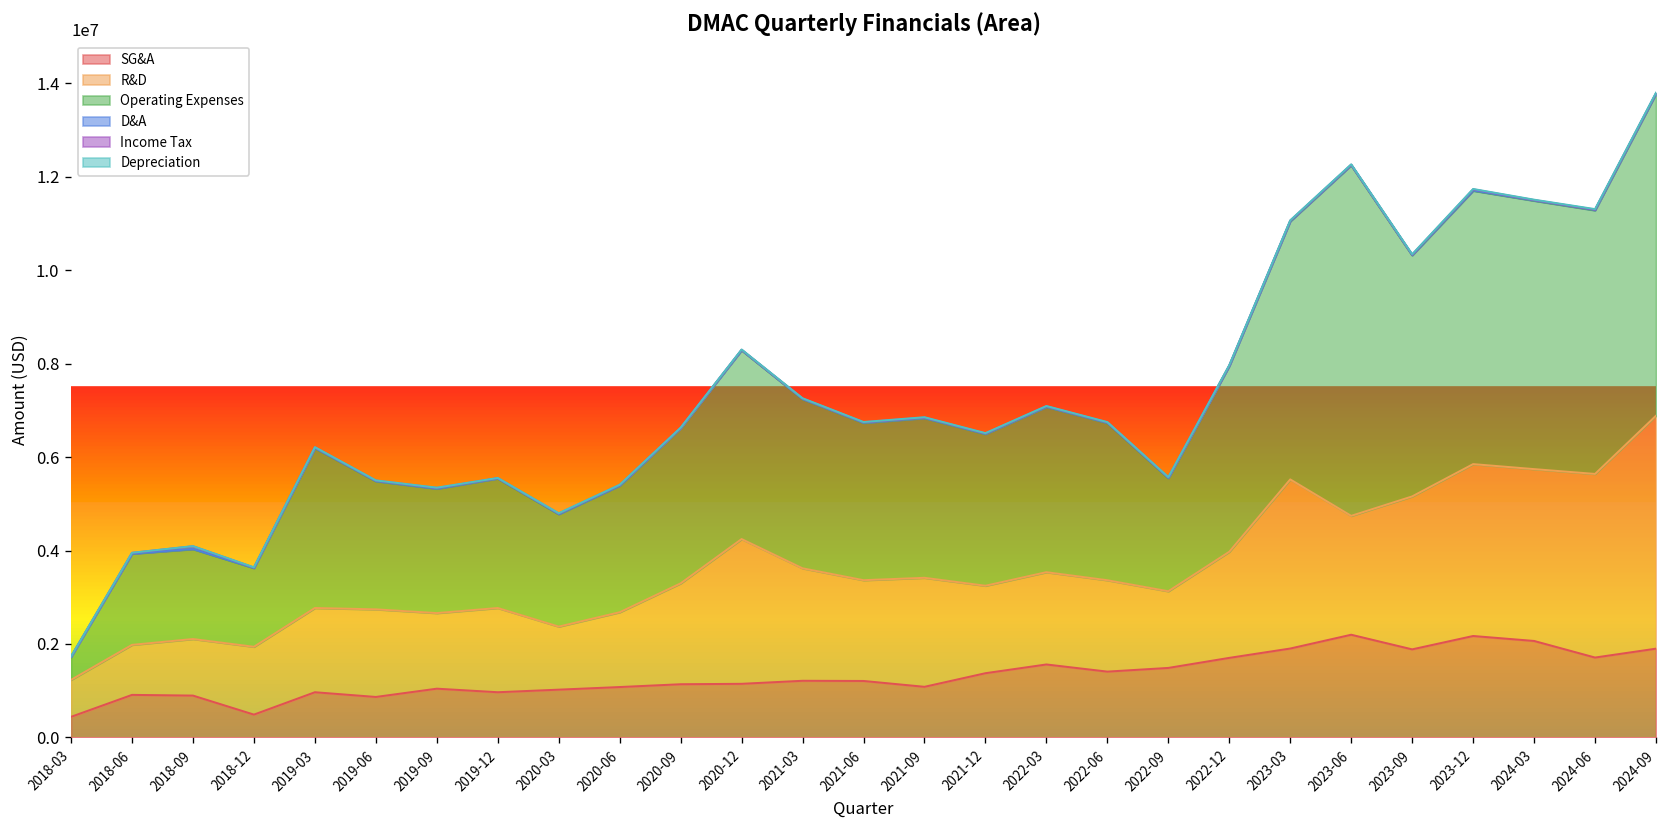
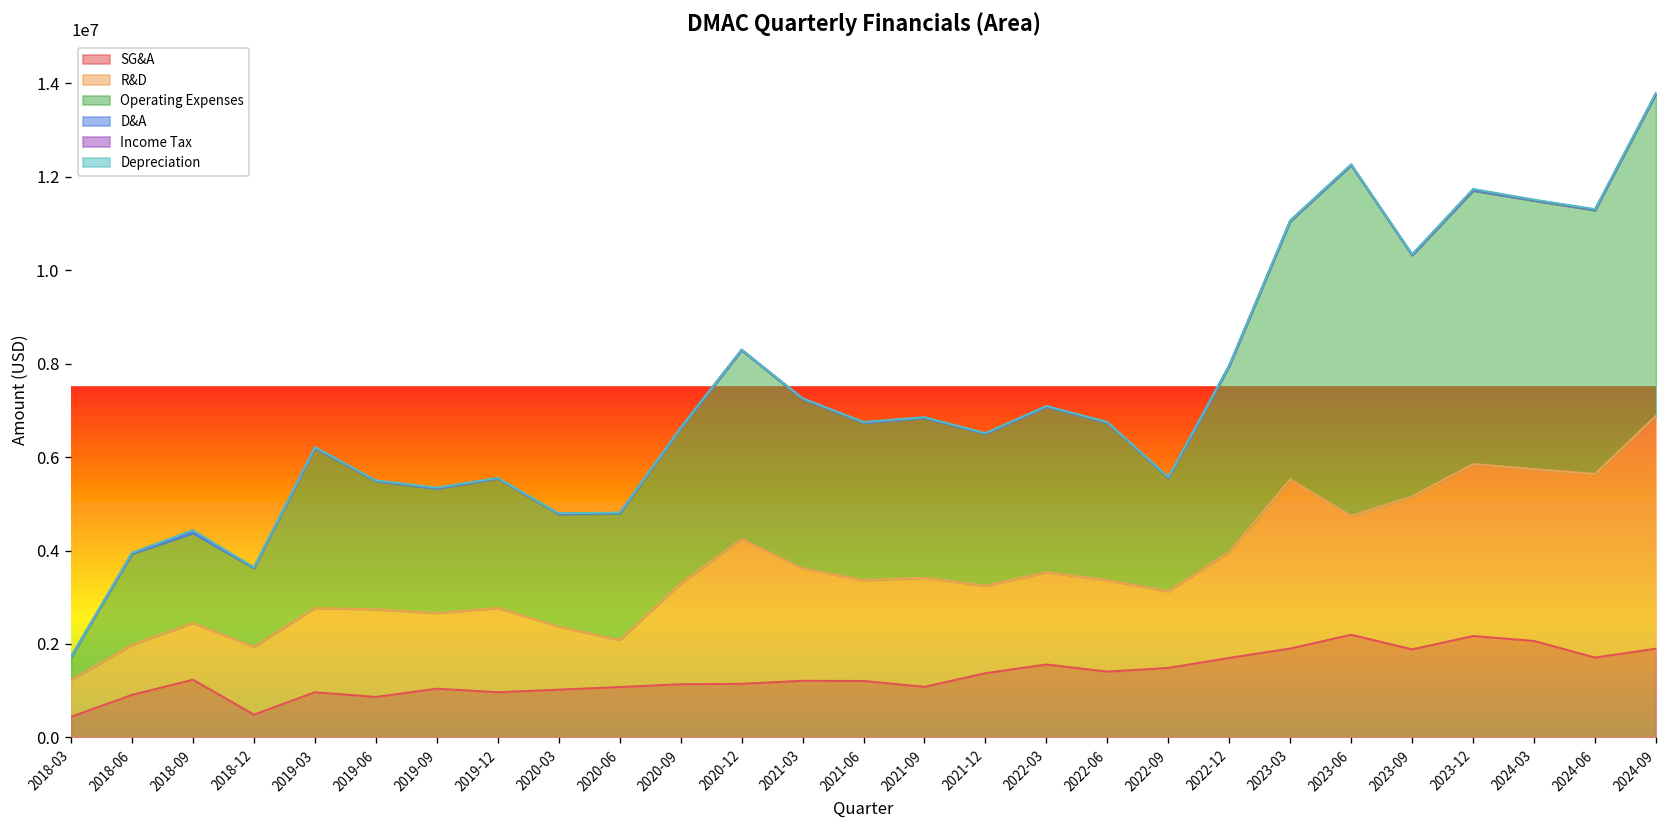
  {
    "SG&A": {
      "2018-03": 400000,
      "2018-06": 900000,
-     "2018-09": 900000,
+     "2018-09": 1200000,
      "2018-12": 500000,
      "2019-03": 1000000,
      "2019-06": 900000,
      "2019-09": 1000000,
      "2019-12": 1000000,
      "2020-03": 1000000,
      "2020-06": 1100000,
      "2020-09": 1100000,
      "2020-12": 1100000,
      "2021-03": 1200000,
      "2021-06": 1200000,
      "2021-09": 1100000,
      "2021-12": 1400000,
      "2022-03": 1600000,
      "2022-06": 1400000,
      "2022-09": 1500000,
      "2022-12": 1700000,
      "2023-03": 1900000,
      "2023-06": 2200000,
      "2023-09": 1900000,
      "2023-12": 2200000,
      "2024-03": 2100000,
      "2024-06": 1700000,
      "2024-09": 1900000
    },
    "R&D": {
      "2018-03": 800000,
      "2018-06": 1100000,
      "2018-09": 1200000,
      "2018-12": 1500000,
      "2019-03": 1800000,
      "2019-06": 1900000,
      "2019-09": 1600000,
      "2019-12": 1800000,
      "2020-03": 1300000,
-     "2020-06": 1600000,
+     "2020-06": 1000000,
      "2020-09": 2200000,
      "2020-12": 3100000,
      "2021-03": 2400000,
      "2021-06": 2200000,
      "2021-09": 2300000,
      "2021-12": 1900000,
      "2022-03": 2000000,
      "2022-06": 2000000,
      "2022-09": 1600000,
      "2022-12": 2300000,
      "2023-03": 3600000,
      "2023-06": 2500000,
      "2023-09": 3300000,
      "2023-12": 3700000,
      "2024-03": 3700000,
      "2024-06": 3900000,
      "2024-09": 5000000
    }
  }
